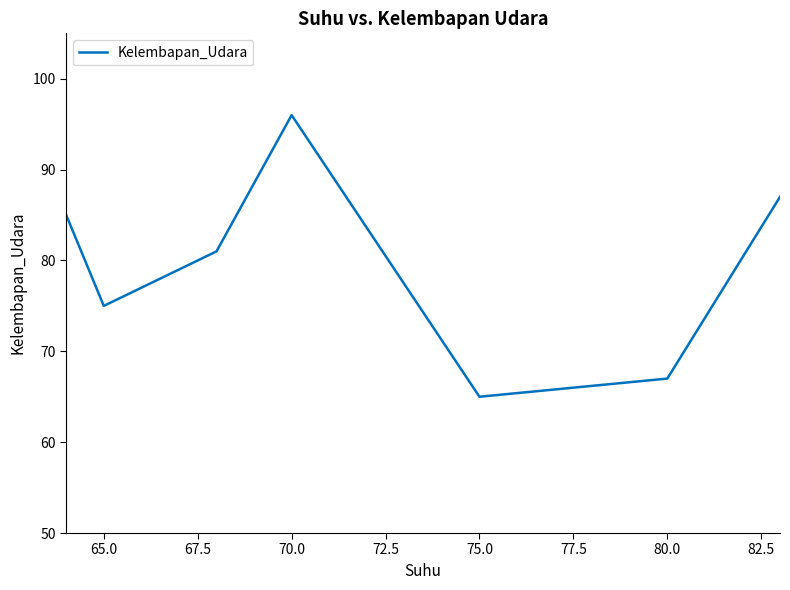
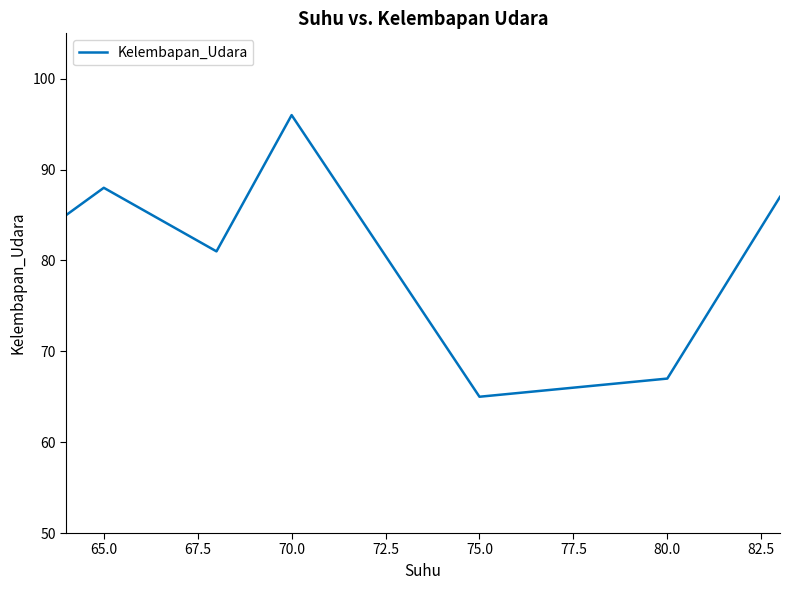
  {
-   "65.0": 75,
+   "65.0": 88,
    "70.0": 96,
    "75.0": 65,
    "80.0": 67
  }
